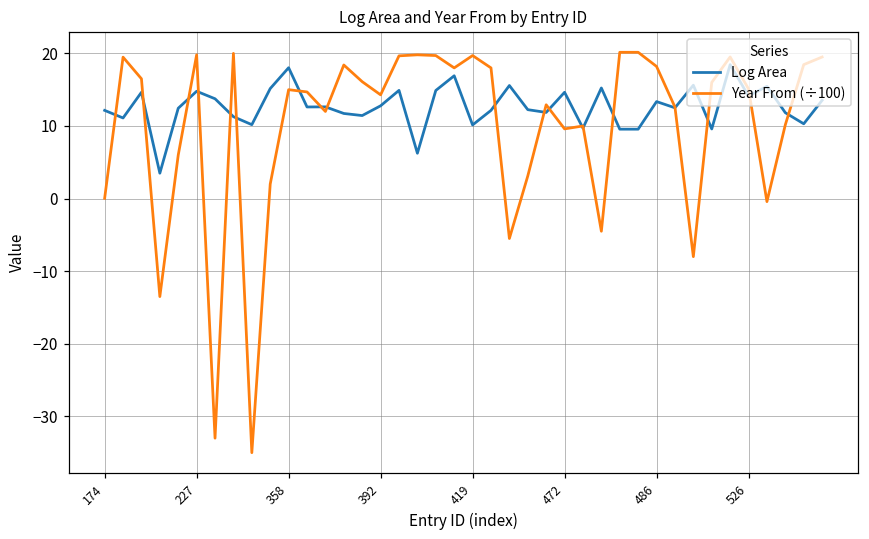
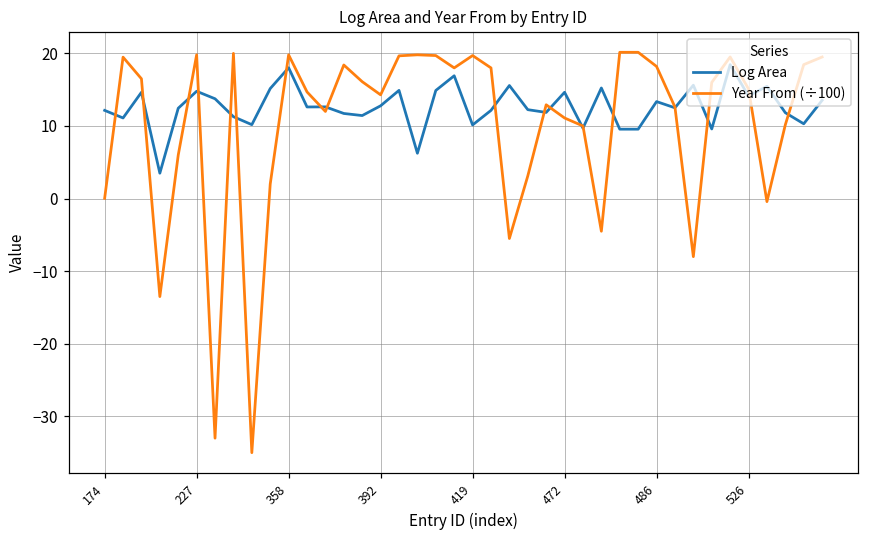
  {
    "Log Area": {
      "174": 12,
      "227": 15,
      "358": 18,
      "392": 13,
      "419": 10,
      "472": 15,
      "486": 13
    },
    "Year From (÷100)": {
      "174": 0,
      "227": 20,
-     "358": 15,
+     "358": 20,
      "392": 14,
      "419": 20,
-     "472": 10,
+     "472": 11,
      "486": 18
    }
  }
